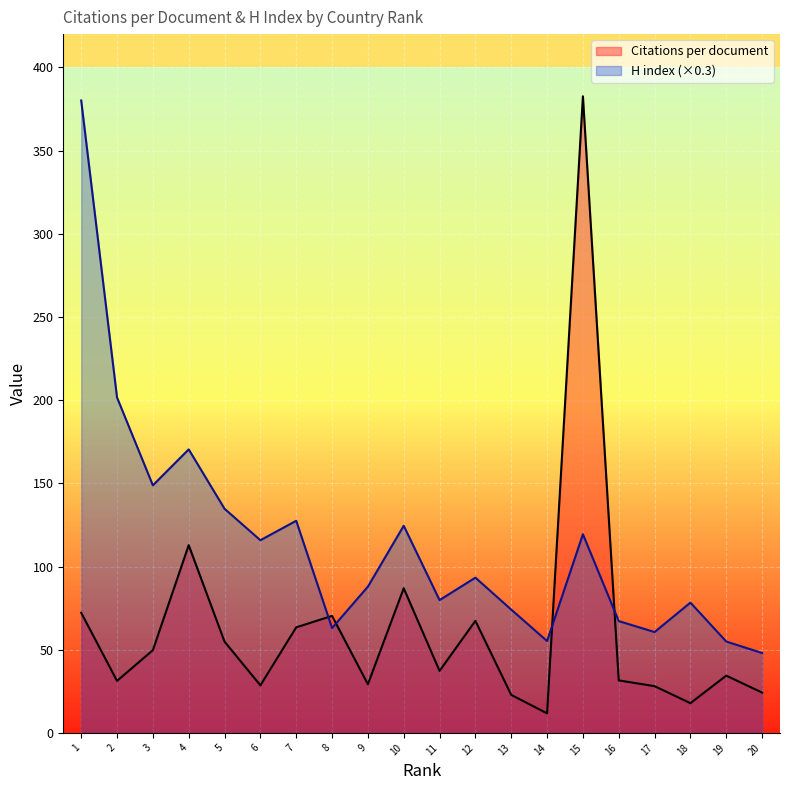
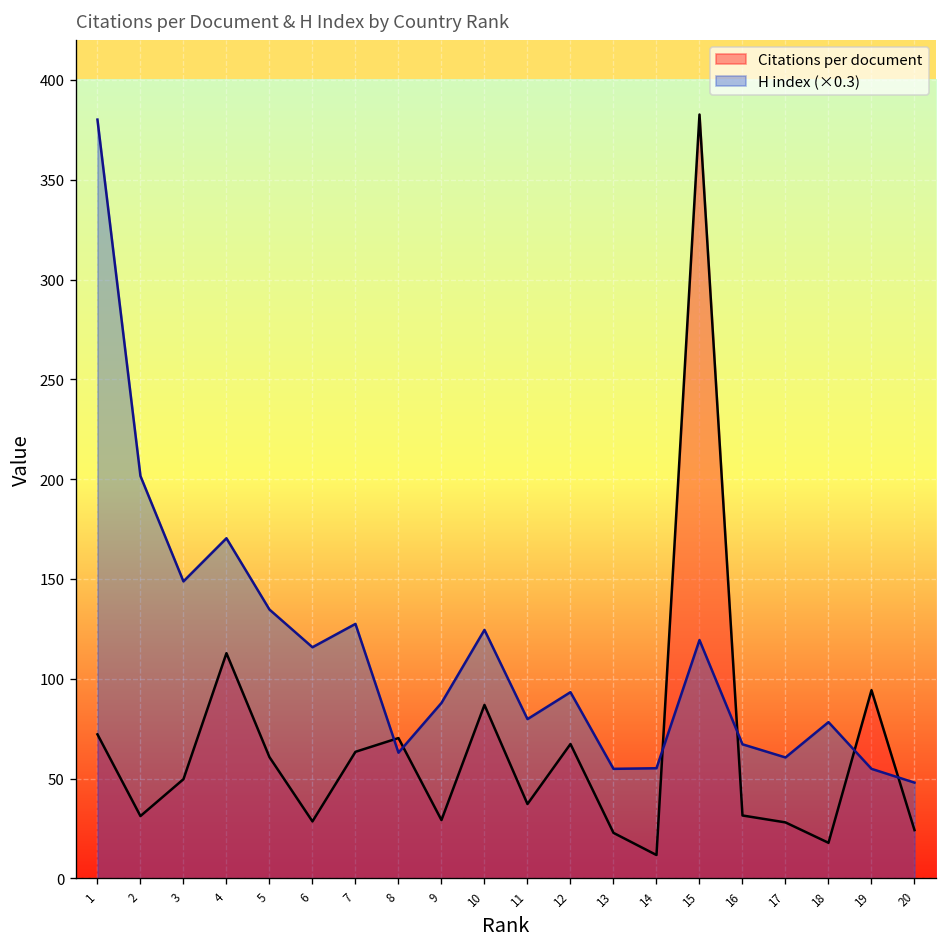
  {
    "Citations per document": {
      "1": 72,
      "2": 31,
      "3": 50,
      "4": 113,
-     "5": 55,
+     "5": 61,
      "6": 29,
      "7": 63,
      "8": 70,
      "9": 29,
      "10": 87,
      "11": 37,
      "12": 67,
      "13": 23,
      "14": 12,
      "15": 383,
      "16": 32,
      "17": 28,
      "18": 18,
-     "19": 34,
+     "19": 94,
      "20": 24
    },
    "H index (×0.3)": {
      "1": 380,
      "2": 202,
      "3": 149,
      "4": 170,
      "5": 135,
      "6": 116,
      "7": 128,
      "8": 63,
      "9": 88,
      "10": 125,
      "11": 80,
      "12": 93,
-     "13": 74,
+     "13": 55,
      "14": 55,
      "15": 119,
      "16": 67,
      "17": 61,
      "18": 78,
      "19": 55,
      "20": 48
    }
  }
